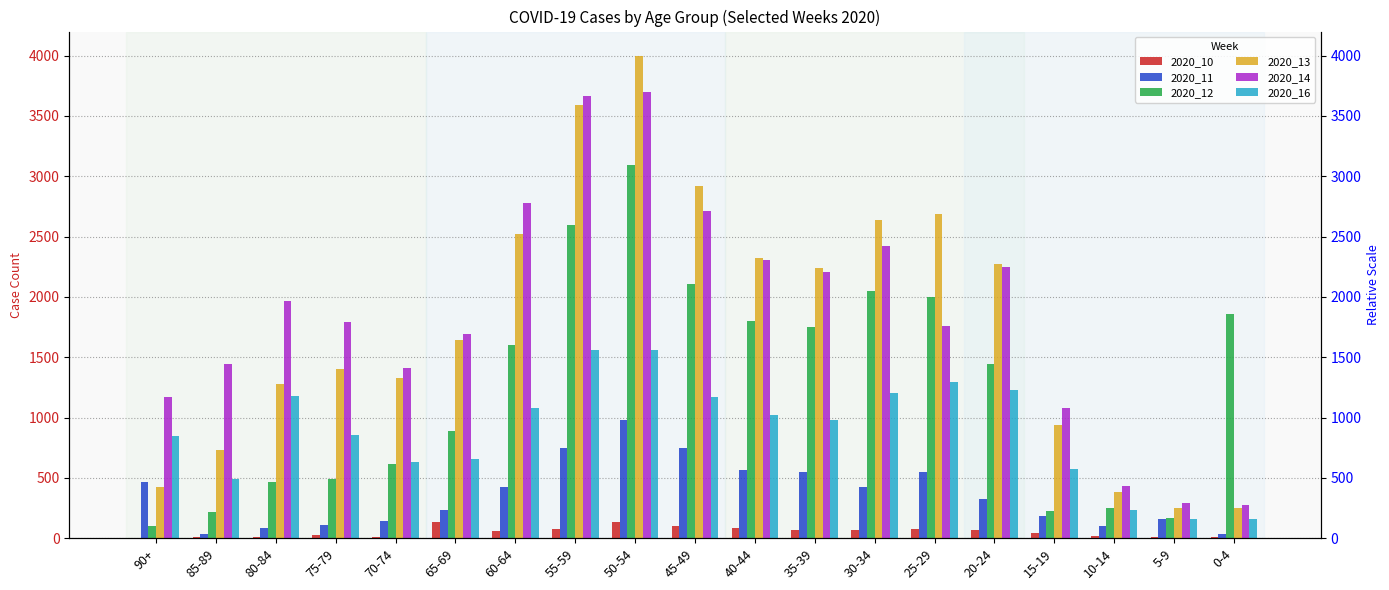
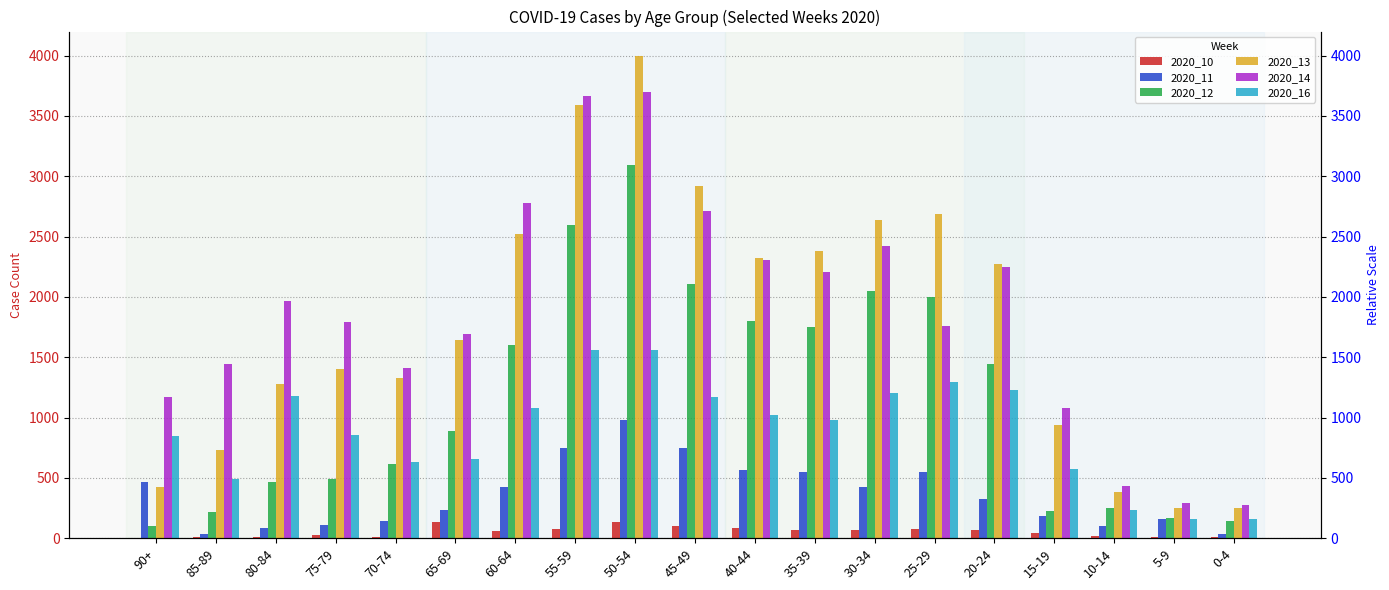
  {
    "2020_10": {
      "75-79": 20,
      "65-69": 130,
      "60-64": 60,
      "55-59": 80,
      "50-54": 130,
      "45-49": 100,
      "40-44": 90,
      "35-39": 70,
      "30-34": 70,
      "25-29": 80,
      "20-24": 70,
      "15-19": 40
    },
    "2020_11": {
      "90+": 470,
      "85-89": 40,
      "80-84": 80,
      "75-79": 110,
      "70-74": 150,
      "65-69": 240,
      "60-64": 430,
      "55-59": 750,
      "50-54": 980,
      "45-49": 740,
      "40-44": 560,
      "35-39": 550,
      "30-34": 430,
      "25-29": 550,
      "20-24": 320,
      "15-19": 180,
      "10-14": 100,
      "5-9": 160,
      "0-4": 40
    },
    "2020_12": {
      "90+": 100,
      "85-89": 220,
      "80-84": 470,
      "75-79": 490,
      "70-74": 620,
      "65-69": 890,
      "60-64": 1600,
      "55-59": 2590,
      "50-54": 3090,
      "45-49": 2100,
      "40-44": 1800,
      "35-39": 1750,
      "30-34": 2050,
      "25-29": 2000,
      "20-24": 1440,
      "15-19": 230,
      "10-14": 250,
      "5-9": 170,
-     "0-4": 1860
+     "0-4": 140
    },
    "2020_13": {
      "90+": 430,
      "85-89": 740,
      "80-84": 1280,
      "75-79": 1400,
      "70-74": 1330,
      "65-69": 1650,
      "60-64": 2520,
      "55-59": 3590,
      "50-54": 4000,
      "45-49": 2920,
      "40-44": 2330,
-     "35-39": 2240,
+     "35-39": 2380,
      "30-34": 2640,
      "25-29": 2690,
      "20-24": 2270,
      "15-19": 940,
      "10-14": 380,
      "5-9": 250,
      "0-4": 250
    },
    "2020_14": {
      "90+": 1170,
      "85-89": 1450,
      "80-84": 1960,
      "75-79": 1790,
      "70-74": 1410,
      "65-69": 1690,
      "60-64": 2780,
      "55-59": 3660,
      "50-54": 3700,
      "45-49": 2710,
      "40-44": 2300,
      "35-39": 2200,
      "30-34": 2420,
      "25-29": 1760,
      "20-24": 2240,
      "15-19": 1080,
      "10-14": 430,
      "5-9": 290,
      "0-4": 270
    },
    "2020_16": {
      "90+": 850,
      "85-89": 490,
      "80-84": 1180,
      "75-79": 850,
      "70-74": 630,
      "65-69": 660,
      "60-64": 1080,
      "55-59": 1560,
      "50-54": 1560,
      "45-49": 1170,
      "40-44": 1020,
      "35-39": 980,
      "30-34": 1200,
      "25-29": 1290,
      "20-24": 1230,
      "15-19": 570,
      "10-14": 240,
      "5-9": 160,
      "0-4": 160
    }
  }
